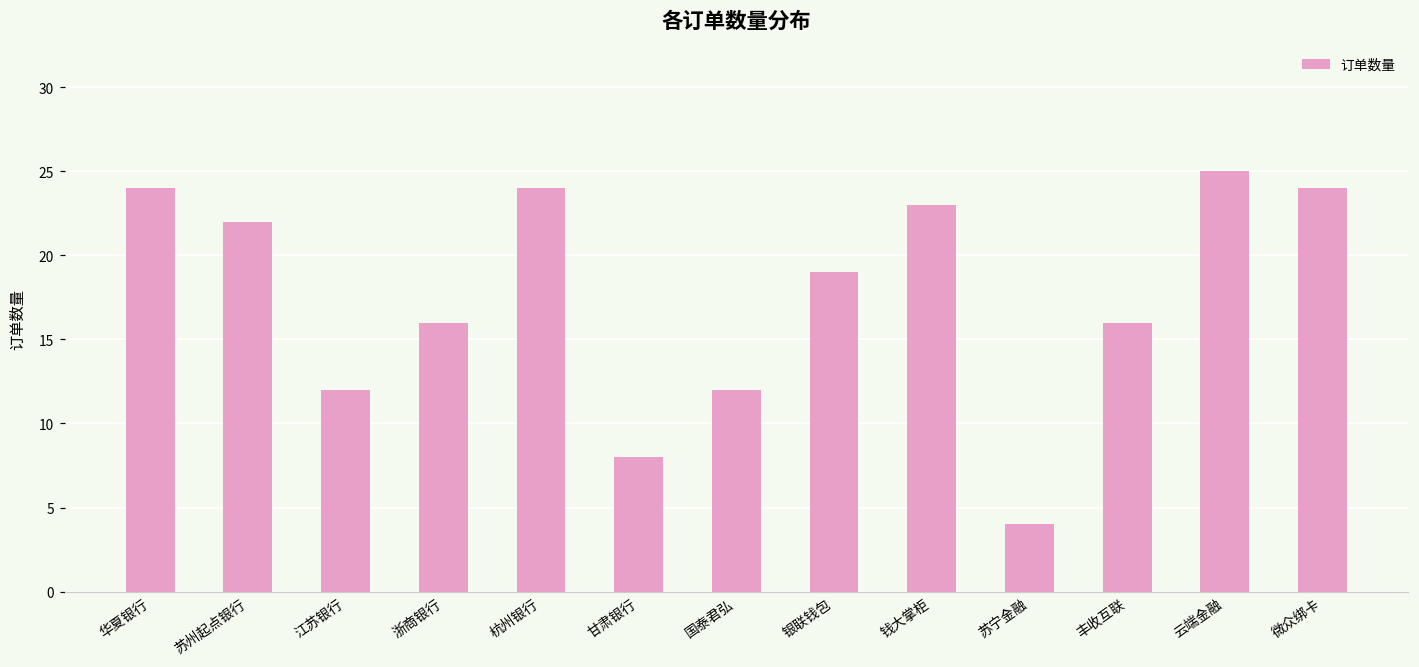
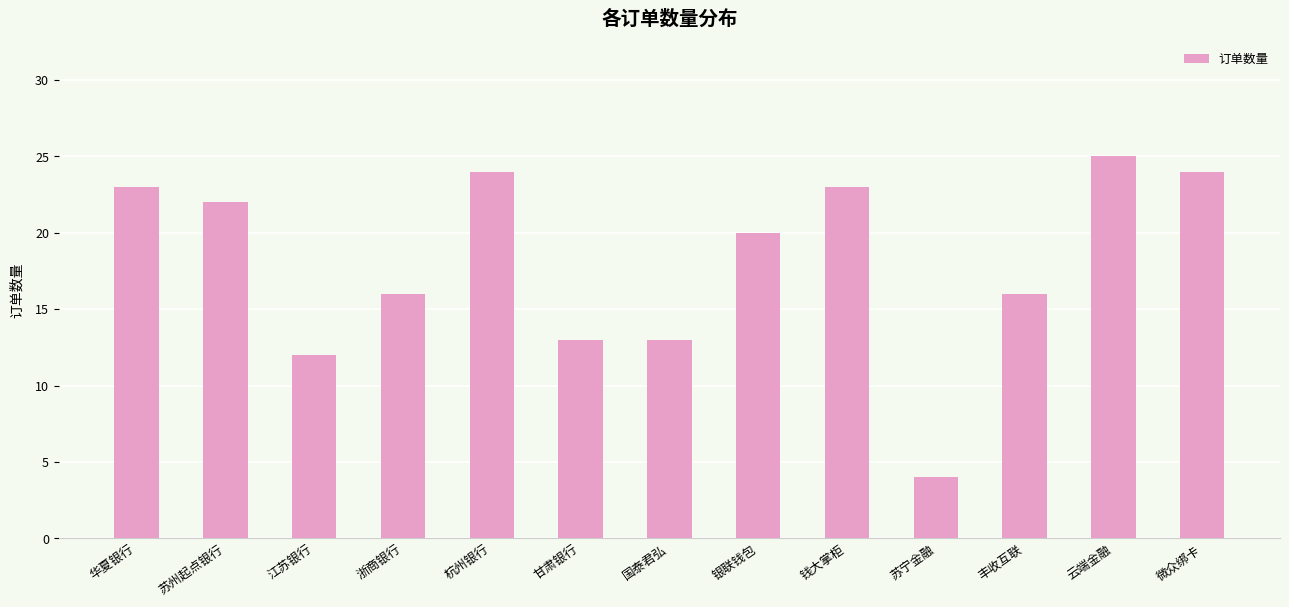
  {
-   "华夏银行": 24,
+   "华夏银行": 23,
    "苏州起点银行": 22,
    "江苏银行": 12,
    "浙商银行": 16,
    "杭州银行": 24,
-   "甘肃银行": 8,
-   "国泰君弘": 12,
-   "银联钱包": 19,
+   "甘肃银行": 13,
+   "国泰君弘": 13,
+   "银联钱包": 20,
    "钱大掌柜": 23,
    "苏宁金融": 4,
    "丰收互联": 16,
    "云端金融": 25,
    "微众绑卡": 24
  }
